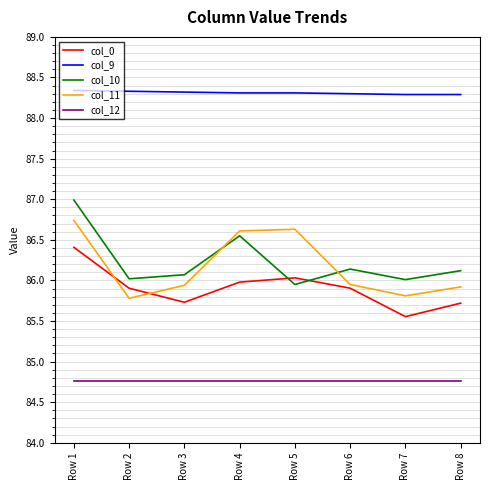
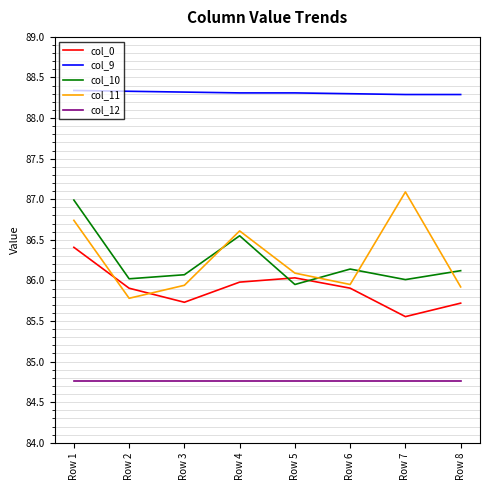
  {
    "col_0": {
      "Row 1": 86.4,
      "Row 2": 85.9,
      "Row 3": 85.7,
      "Row 4": 86.0,
      "Row 5": 86.0,
      "Row 6": 85.9,
      "Row 7": 85.6,
      "Row 8": 85.7
    },
    "col_9": {
      "Row 2": 88.3,
      "Row 3": 88.3,
      "Row 4": 88.3,
      "Row 5": 88.3,
      "Row 6": 88.3,
      "Row 7": 88.3,
      "Row 8": 88.3
    },
    "col_10": {
      "Row 1": 87.0,
      "Row 2": 86.0,
      "Row 3": 86.1,
      "Row 4": 86.6,
      "Row 5": 86.0,
      "Row 6": 86.1,
      "Row 7": 86.0,
      "Row 8": 86.1
    },
    "col_11": {
      "Row 1": 86.7,
      "Row 2": 85.8,
      "Row 3": 85.9,
      "Row 4": 86.6,
-     "Row 5": 86.6,
+     "Row 5": 86.1,
      "Row 6": 86.0,
-     "Row 7": 85.8,
+     "Row 7": 87.1,
      "Row 8": 85.9
    },
    "col_12": {
      "Row 1": 84.8,
      "Row 2": 84.8,
      "Row 3": 84.8,
      "Row 4": 84.8,
      "Row 5": 84.8,
      "Row 6": 84.8,
      "Row 7": 84.8,
      "Row 8": 84.8
    }
  }
